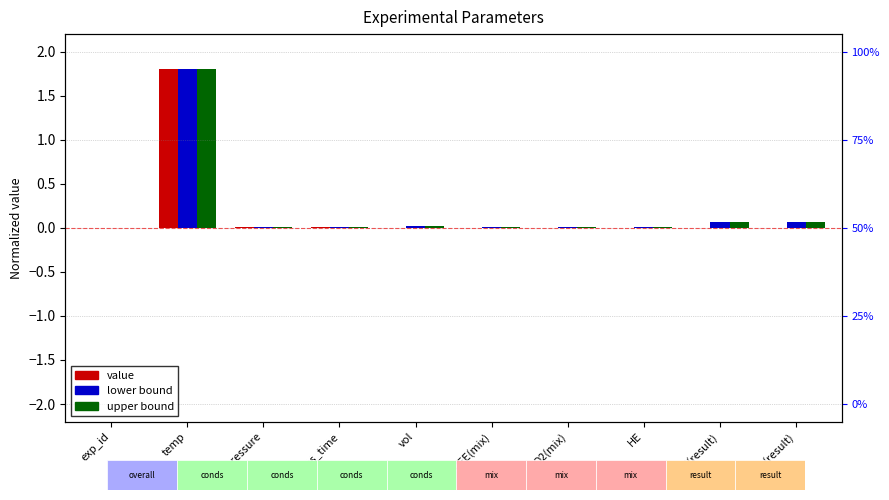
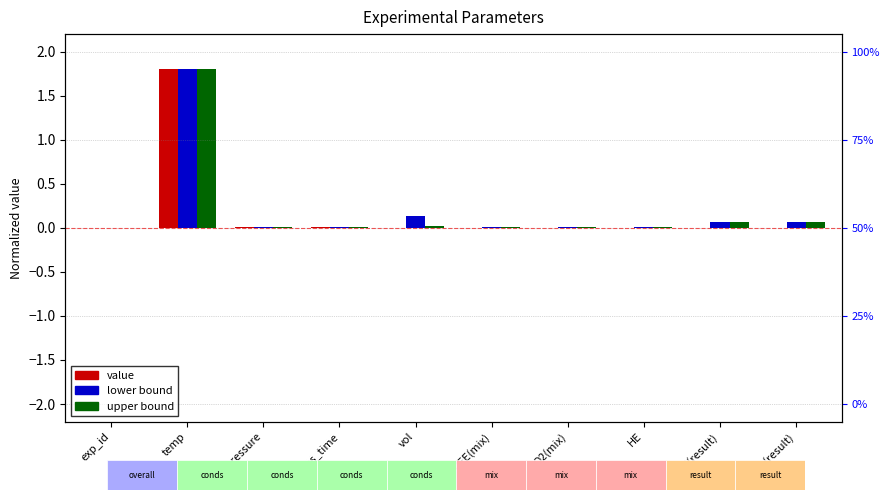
  {
    "lower bound": {
      "exp_id": 0.0,
      "temp": 1.8,
-     "vol": 0.0
+     "vol": 0.1
    }
  }
